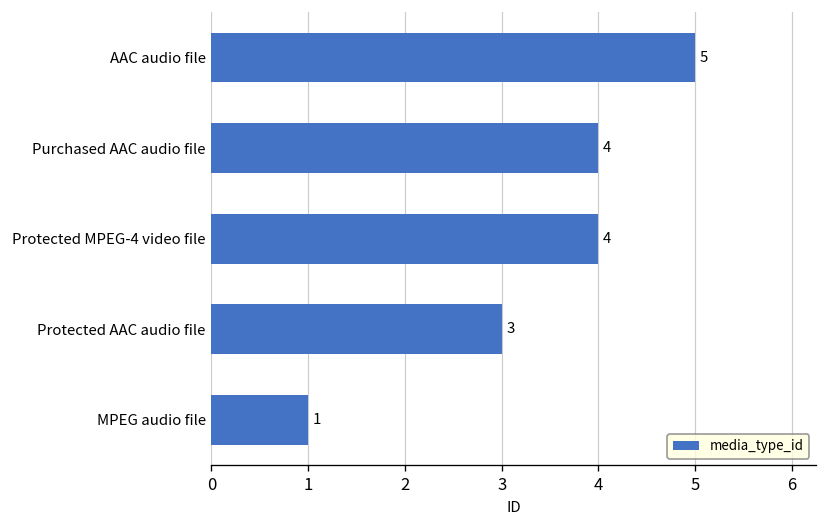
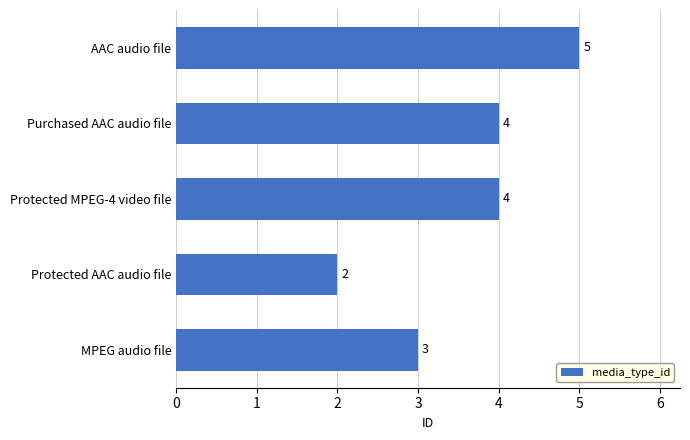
  {
    "AAC audio file": 5,
    "Purchased AAC audio file": 4,
    "Protected MPEG-4 video file": 4,
-   "Protected AAC audio file": 3,
-   "MPEG audio file": 1
+   "Protected AAC audio file": 2,
+   "MPEG audio file": 3
  }
